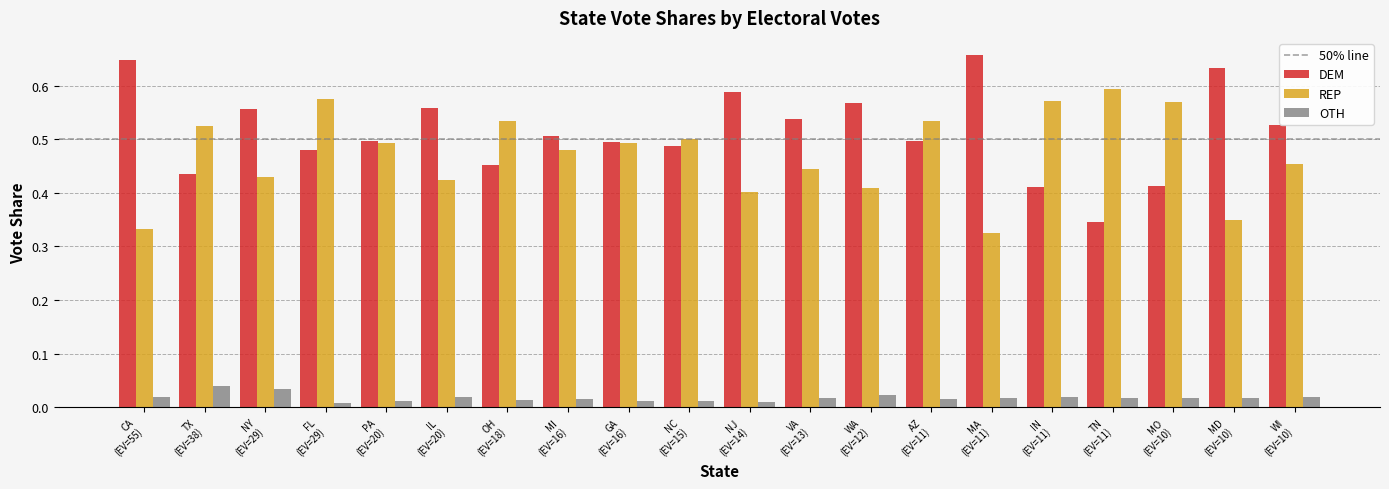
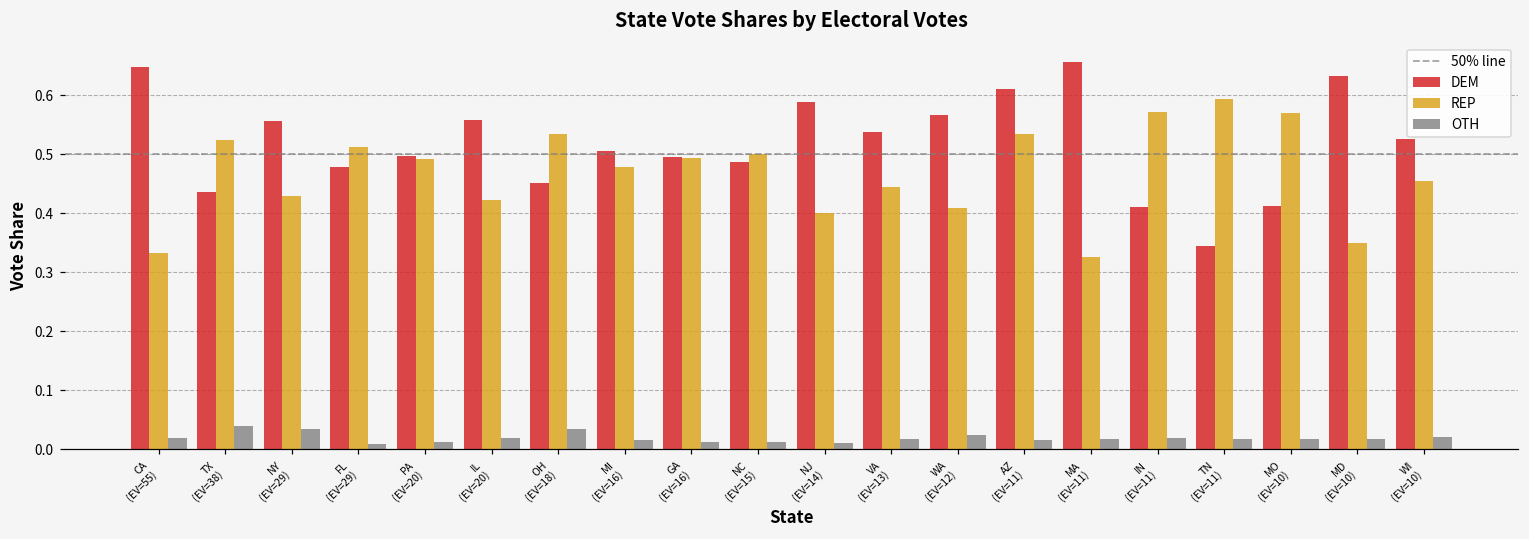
  {
    "DEM": {
      "CA (EV=55)": 0.65,
      "TX (EV=38)": 0.44,
      "NY (EV=29)": 0.56,
      "FL (EV=29)": 0.48,
      "PA (EV=20)": 0.50,
      "IL (EV=20)": 0.56,
      "OH (EV=18)": 0.45,
      "MI (EV=16)": 0.51,
      "GA (EV=16)": 0.50,
      "NC (EV=15)": 0.49,
      "NJ (EV=14)": 0.59,
      "VA (EV=13)": 0.54,
      "WA (EV=12)": 0.57,
-     "AZ (EV=11)": 0.50,
+     "AZ (EV=11)": 0.61,
      "MA (EV=11)": 0.66,
      "IN (EV=11)": 0.41,
      "TN (EV=11)": 0.35,
      "MO (EV=10)": 0.41,
      "MD (EV=10)": 0.63,
      "WI (EV=10)": 0.53
    },
    "REP": {
      "CA (EV=55)": 0.33,
      "TX (EV=38)": 0.52,
      "NY (EV=29)": 0.43,
-     "FL (EV=29)": 0.57,
+     "FL (EV=29)": 0.51,
      "PA (EV=20)": 0.49,
      "IL (EV=20)": 0.42,
      "OH (EV=18)": 0.53,
      "MI (EV=16)": 0.48,
      "GA (EV=16)": 0.49,
      "NC (EV=15)": 0.50,
      "NJ (EV=14)": 0.40,
      "VA (EV=13)": 0.45,
      "WA (EV=12)": 0.41,
      "AZ (EV=11)": 0.53,
      "MA (EV=11)": 0.33,
      "IN (EV=11)": 0.57,
      "TN (EV=11)": 0.59,
      "MO (EV=10)": 0.57,
      "MD (EV=10)": 0.35,
      "WI (EV=10)": 0.45
    },
    "OTH": {
      "CA (EV=55)": 0.02,
      "TX (EV=38)": 0.04,
      "NY (EV=29)": 0.04,
      "FL (EV=29)": 0.01,
      "PA (EV=20)": 0.01,
      "IL (EV=20)": 0.02,
-     "OH (EV=18)": 0.01,
+     "OH (EV=18)": 0.04,
      "MI (EV=16)": 0.02,
      "GA (EV=16)": 0.01,
      "NC (EV=15)": 0.01,
      "NJ (EV=14)": 0.01,
      "VA (EV=13)": 0.02,
      "WA (EV=12)": 0.02,
      "AZ (EV=11)": 0.02,
      "MA (EV=11)": 0.02,
      "IN (EV=11)": 0.02,
      "TN (EV=11)": 0.02,
      "MO (EV=10)": 0.02,
      "MD (EV=10)": 0.02,
      "WI (EV=10)": 0.02
    }
  }
